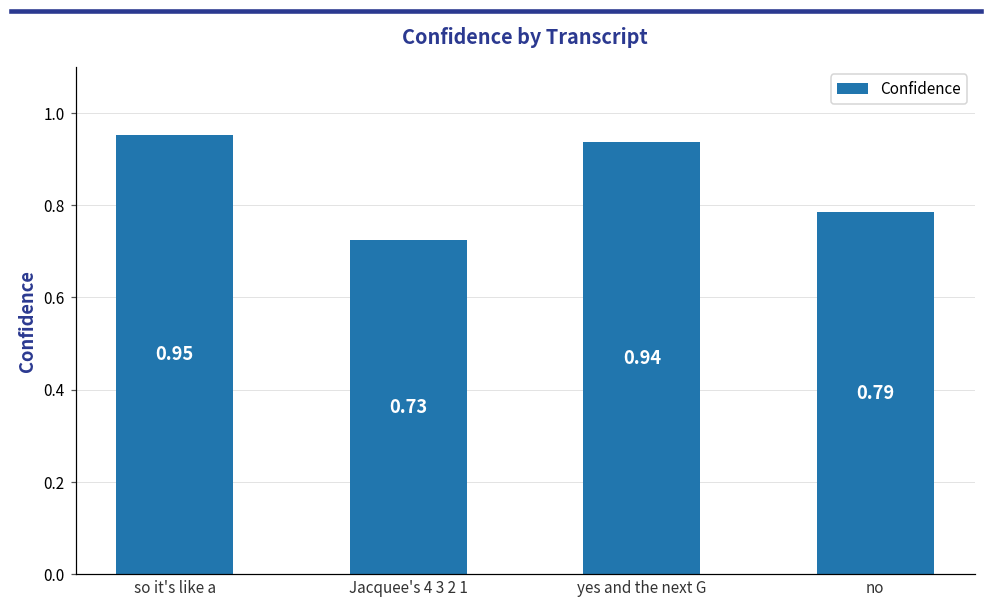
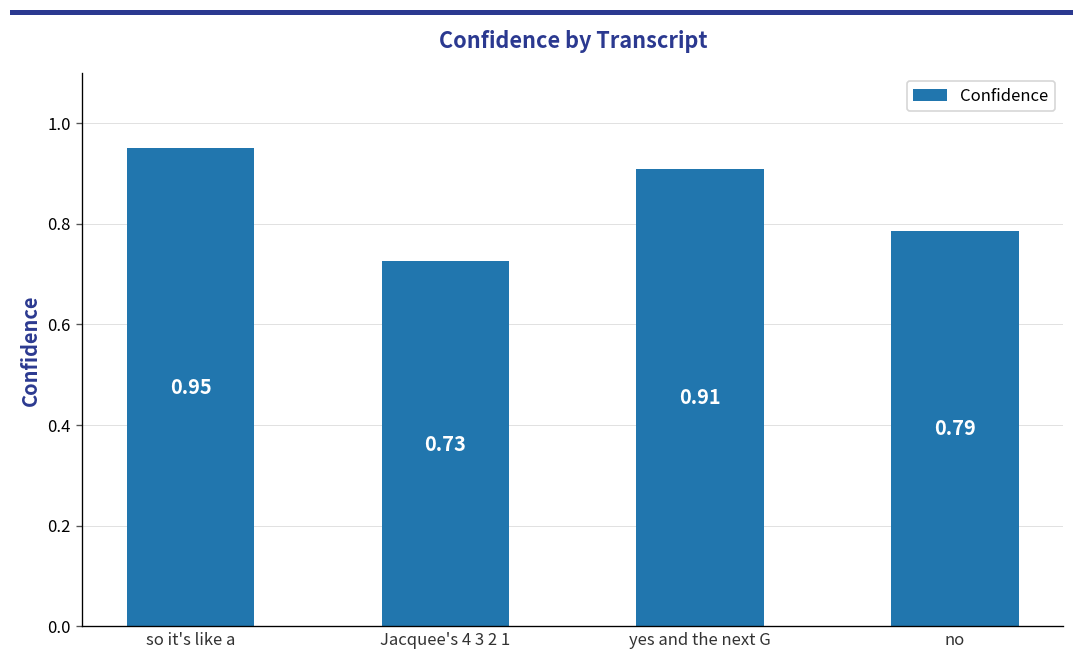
  {
    "so it's like a": 0.95,
    "Jacquee's 4 3 2 1": 0.73,
-   "yes and the next G": 0.94,
+   "yes and the next G": 0.91,
    "no": 0.79
  }
